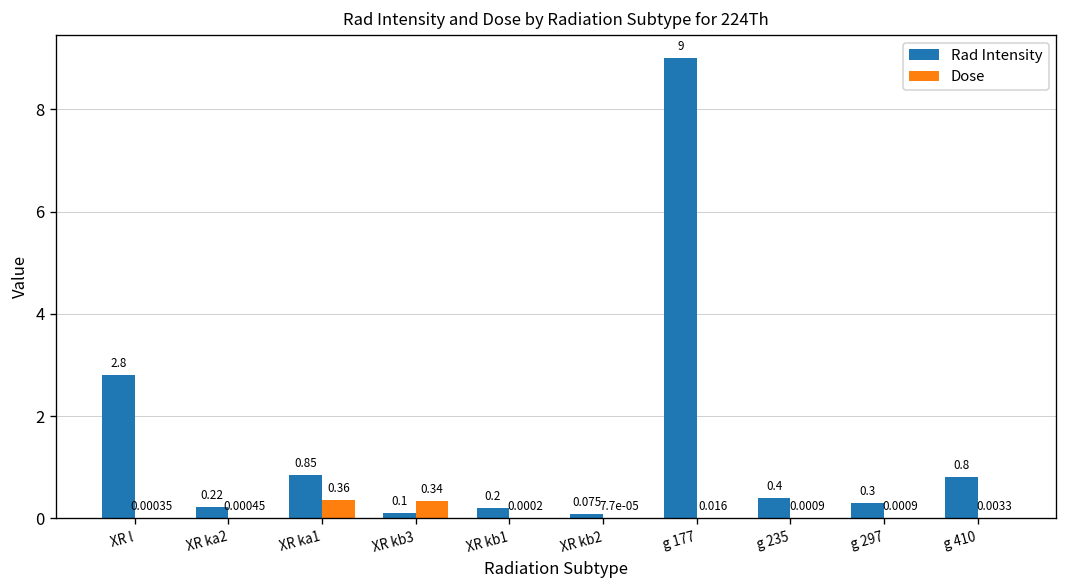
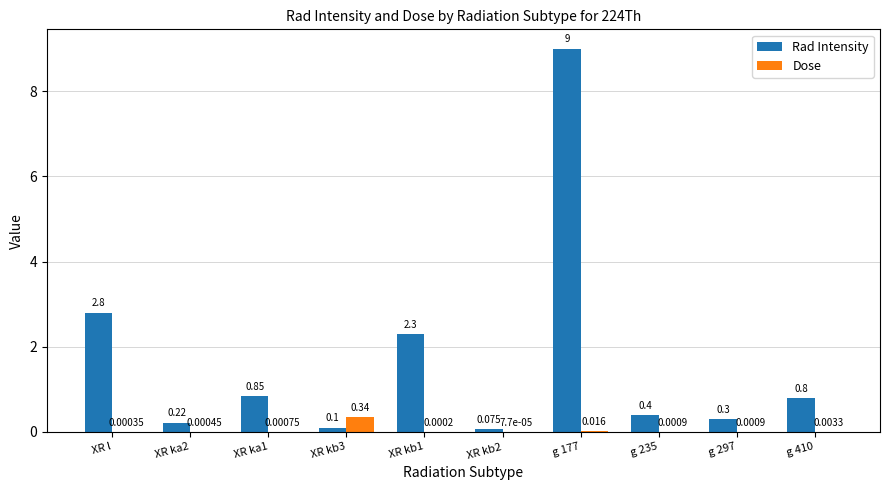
  {
    "Rad Intensity": {
      "XR l": "2.8",
      "XR ka2": "0.22",
      "XR ka1": "0.85",
      "XR kb3": "0.1",
-     "XR kb1": "0.2",
+     "XR kb1": "2.3",
      "XR kb2": "0.075",
      "g 177": "9",
      "g 235": "0.4",
      "g 297": "0.3",
      "g 410": "0.8"
    },
    "Dose": {
      "XR l": "0.00035",
      "XR ka2": "0.00045",
-     "XR ka1": "0.36",
+     "XR ka1": "0.00075",
      "XR kb3": "0.34",
      "XR kb1": "0.0002",
      "XR kb2": "7.7e-05",
      "g 177": "0.016",
      "g 235": "0.0009",
      "g 297": "0.0009",
      "g 410": "0.0033"
    }
  }
